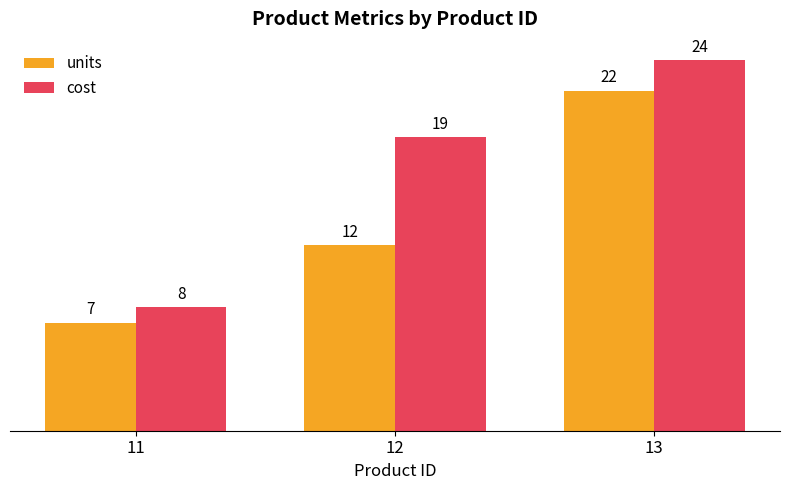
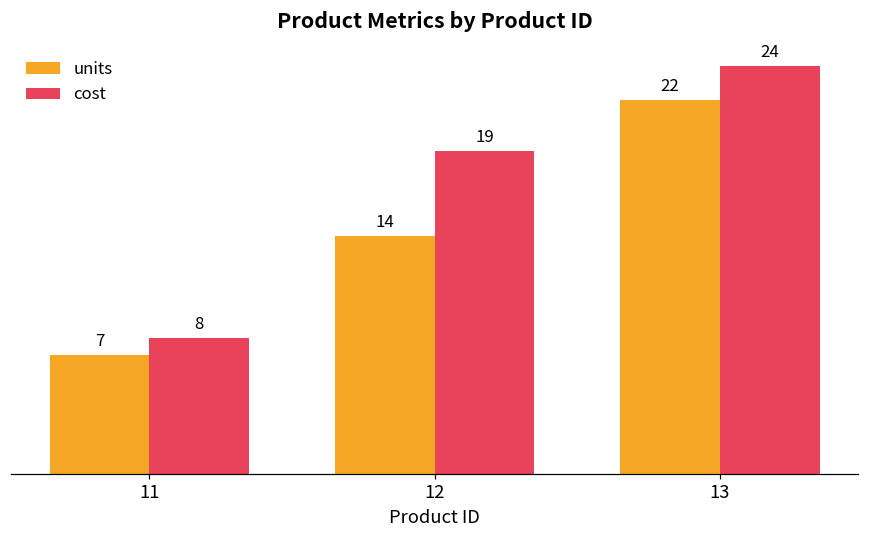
  {
    "units": {
      "11": 7,
-     "12": 12,
+     "12": 14,
      "13": 22
    },
    "cost": {
      "11": 8,
      "12": 19,
      "13": 24
    }
  }
